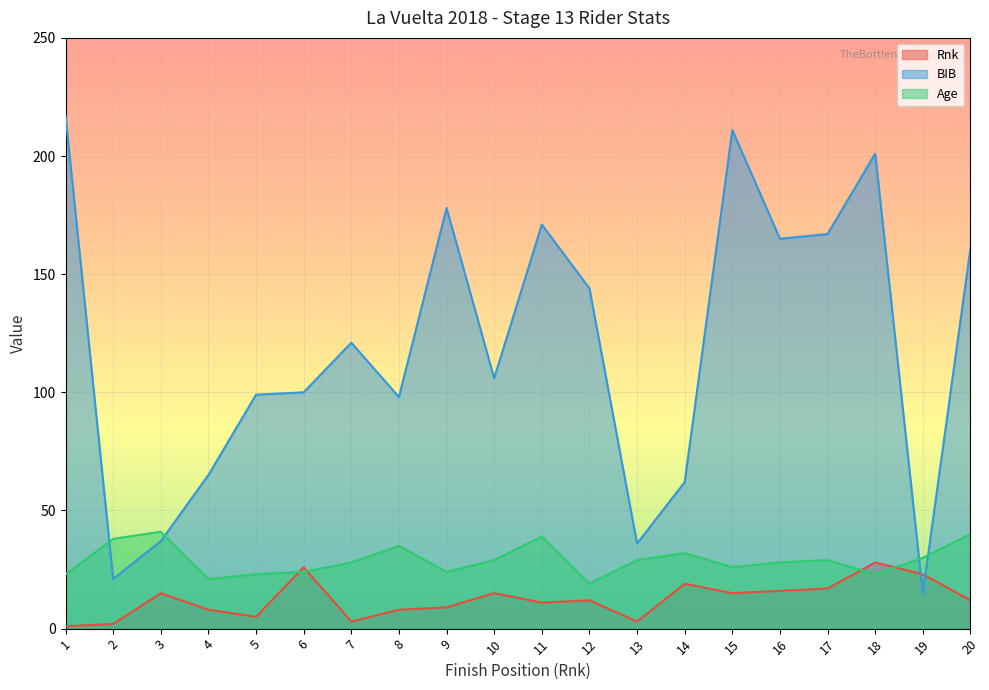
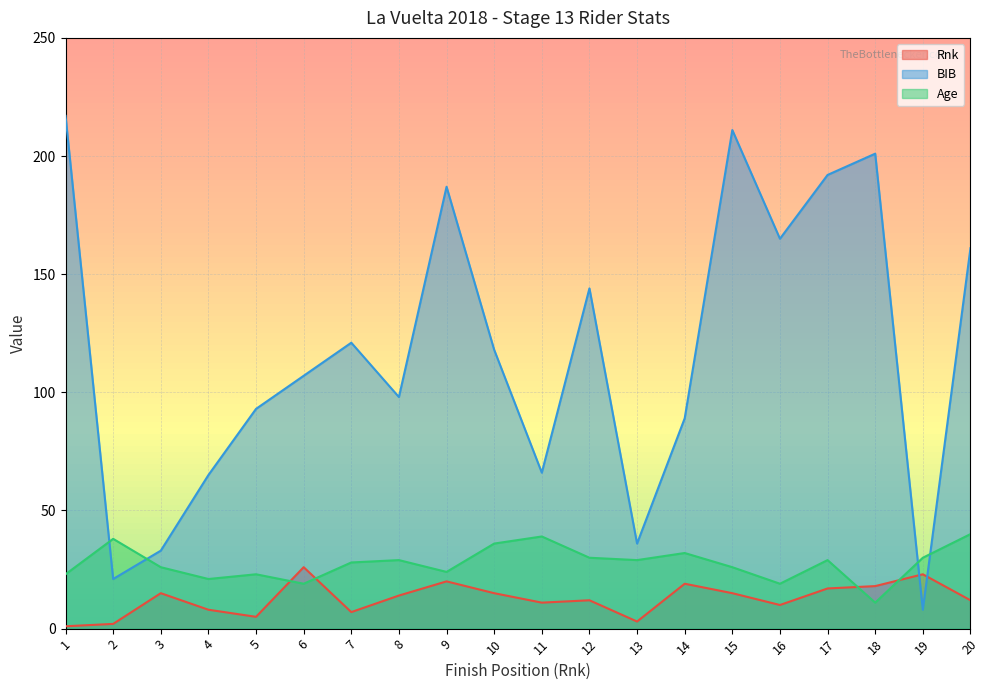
  {
    "Rnk": {
      "1": 1,
      "2": 2,
      "3": 15,
      "4": 8,
      "5": 5,
      "6": 26,
-     "7": 3,
-     "8": 8,
-     "9": 9,
+     "7": 7,
+     "8": 14,
+     "9": 20,
      "10": 15,
      "11": 11,
      "12": 12,
      "13": 3,
      "14": 19,
      "15": 15,
-     "16": 16,
+     "16": 10,
      "17": 17,
-     "18": 28,
+     "18": 18,
      "19": 23,
      "20": 12
    },
    "BIB": {
      "1": 217,
      "2": 21,
-     "3": 37,
+     "3": 33,
      "4": 65,
-     "5": 99,
-     "6": 100,
+     "5": 93,
+     "6": 107,
      "7": 121,
      "8": 98,
-     "9": 178,
-     "10": 106,
-     "11": 171,
+     "9": 187,
+     "10": 118,
+     "11": 66,
      "12": 144,
      "13": 36,
-     "14": 62,
+     "14": 89,
      "15": 211,
      "16": 165,
-     "17": 167,
+     "17": 192,
      "18": 201,
-     "19": 15,
+     "19": 8,
      "20": 161
    },
    "Age": {
      "1": 23,
      "2": 38,
-     "3": 41,
+     "3": 26,
      "4": 21,
      "5": 23,
-     "6": 24,
+     "6": 19,
      "7": 28,
-     "8": 35,
+     "8": 29,
      "9": 24,
-     "10": 29,
+     "10": 36,
      "11": 39,
-     "12": 19,
+     "12": 30,
      "13": 29,
      "14": 32,
      "15": 26,
-     "16": 28,
+     "16": 19,
      "17": 29,
-     "18": 23,
+     "18": 11,
      "19": 30,
      "20": 40
    }
  }
